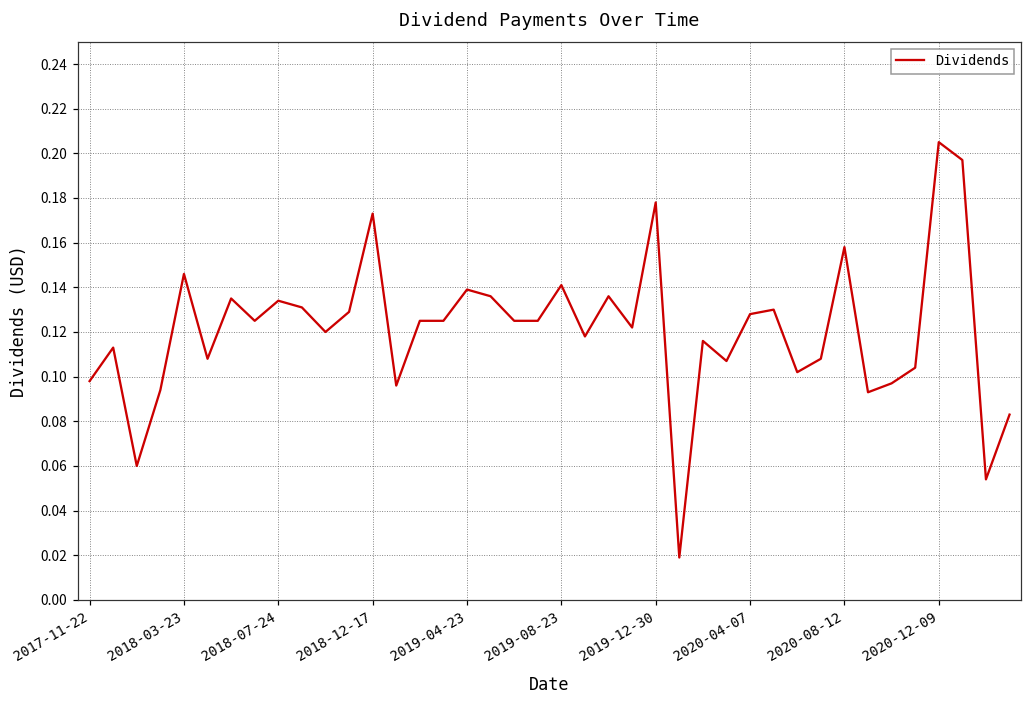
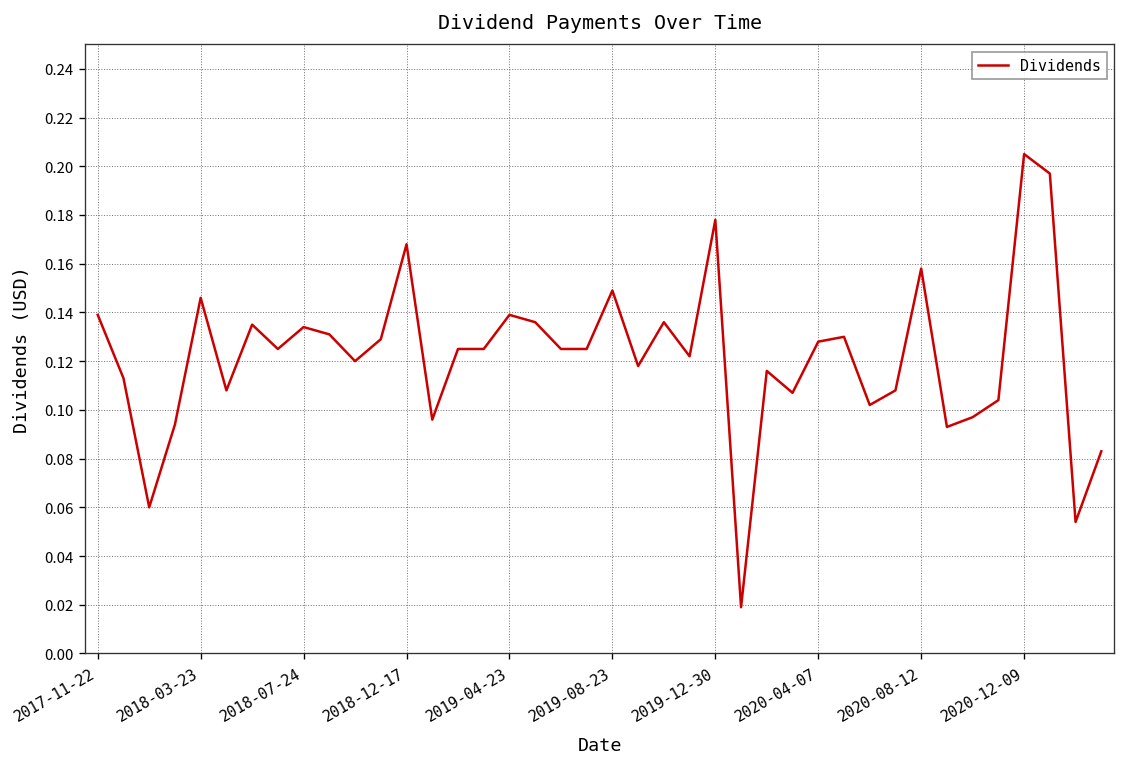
  {
-   "2017-11-22": 0.098,
+   "2017-11-22": 0.139,
    "2018-03-23": 0.146,
    "2018-07-24": 0.134,
-   "2018-12-17": 0.173,
+   "2018-12-17": 0.168,
    "2019-04-23": 0.139,
-   "2019-08-23": 0.141,
+   "2019-08-23": 0.149,
    "2019-12-30": 0.178,
    "2020-04-07": 0.128,
    "2020-08-12": 0.158,
    "2020-12-09": 0.205
  }
